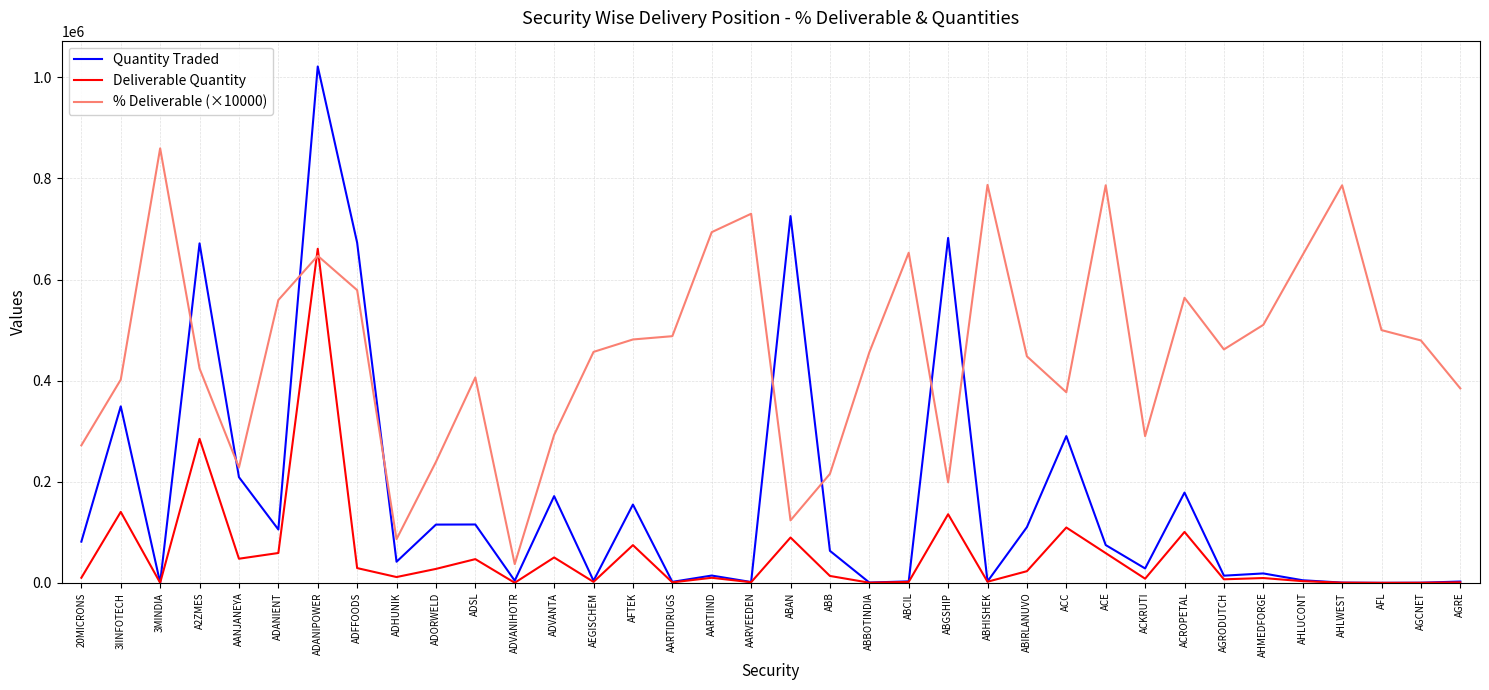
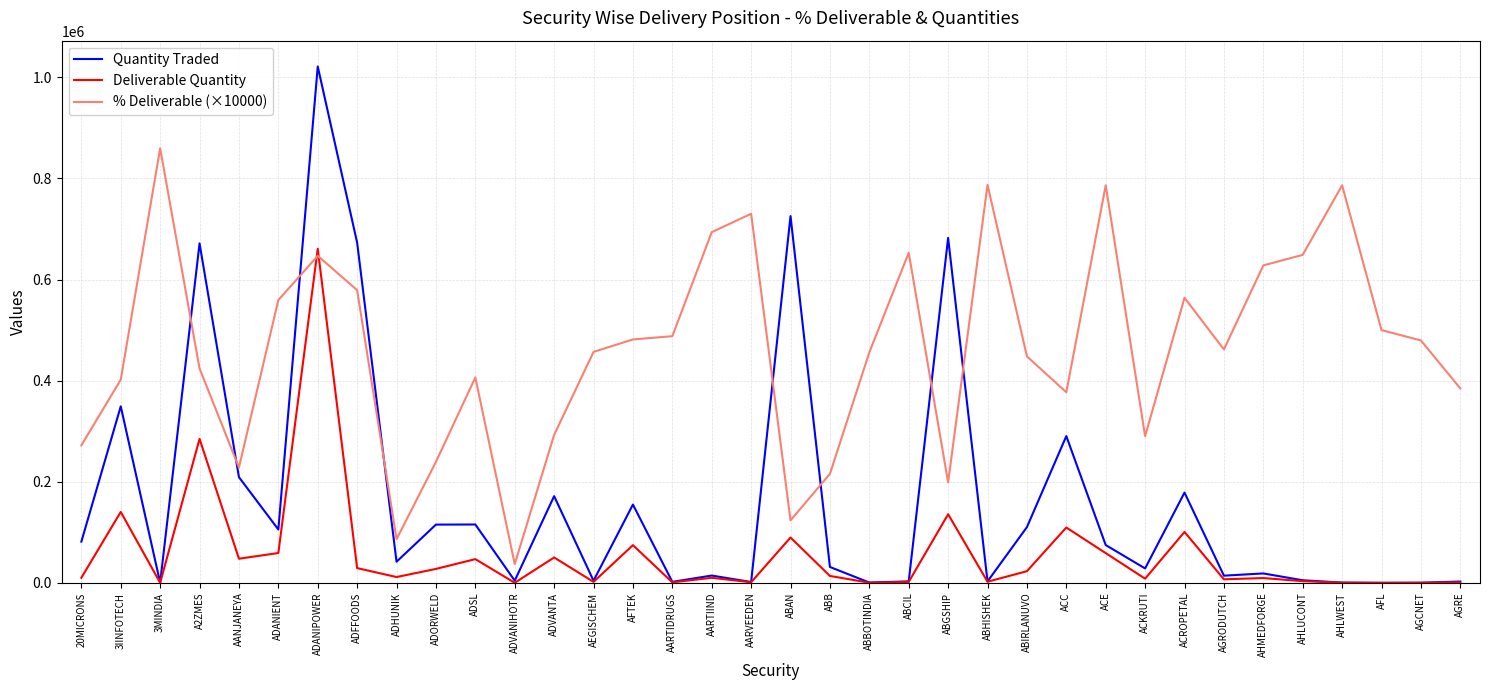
  {
    "Quantity Traded": {
      "20MICRONS": 80000,
      "3IINFOTECH": 350000,
      "A2ZMES": 670000,
      "AANJANEYA": 210000,
      "ADANIENT": 110000,
      "ADANIPOWER": 1020000,
      "ADFFOODS": 670000,
      "ADHUNIK": 40000,
      "ADORWELD": 120000,
      "ADSL": 120000,
      "ADVANTA": 170000,
      "AFTEK": 150000,
      "ABAN": 730000,
-     "ABB": 60000,
+     "ABB": 30000,
      "ABGSHIP": 680000,
      "ABIRLANUVO": 110000,
      "ACC": 290000,
      "ACE": 70000,
      "ACKRUTI": 30000,
      "ACROPETAL": 180000,
      "AGRODUTCH": 10000,
      "AHMEDFORGE": 20000
    },
    "Deliverable Quantity": {
      "20MICRONS": 10000,
      "3IINFOTECH": 140000,
      "A2ZMES": 280000,
      "AANJANEYA": 50000,
      "ADANIENT": 60000,
      "ADANIPOWER": 660000,
      "ADFFOODS": 30000,
      "ADHUNIK": 10000,
      "ADORWELD": 30000,
      "ADSL": 50000,
      "ADVANTA": 50000,
      "AFTEK": 70000,
      "ABAN": 90000,
      "ABB": 10000,
      "ABGSHIP": 140000,
      "ABIRLANUVO": 20000,
      "ACC": 110000,
      "ACE": 60000,
      "ACKRUTI": 10000,
      "ACROPETAL": 100000,
      "AGRODUTCH": 10000,
      "AHMEDFORGE": 10000
    },
    "% Deliverable (×10000)": {
      "20MICRONS": 270000,
      "3IINFOTECH": 400000,
      "3MINDIA": 860000,
      "A2ZMES": 420000,
      "AANJANEYA": 230000,
      "ADANIENT": 560000,
      "ADANIPOWER": 650000,
      "ADFFOODS": 580000,
      "ADHUNIK": 90000,
      "ADORWELD": 240000,
      "ADSL": 410000,
      "ADVANIHOTR": 40000,
      "ADVANTA": 290000,
      "AEGISCHEM": 460000,
      "AFTEK": 480000,
      "AARTIDRUGS": 490000,
      "AARTIIND": 690000,
      "AARVEEDEN": 730000,
      "ABAN": 120000,
      "ABB": 220000,
      "ABBOTINDIA": 460000,
      "ABCIL": 650000,
      "ABGSHIP": 200000,
      "ABHISHEK": 790000,
      "ABIRLANUVO": 450000,
      "ACC": 380000,
      "ACE": 790000,
      "ACKRUTI": 290000,
      "ACROPETAL": 560000,
      "AGRODUTCH": 460000,
-     "AHMEDFORGE": 510000,
+     "AHMEDFORGE": 630000,
      "AHLUCONT": 650000,
      "AHLWEST": 790000,
      "AFL": 500000,
      "AGCNET": 480000,
      "AGRE": 380000
    }
  }
